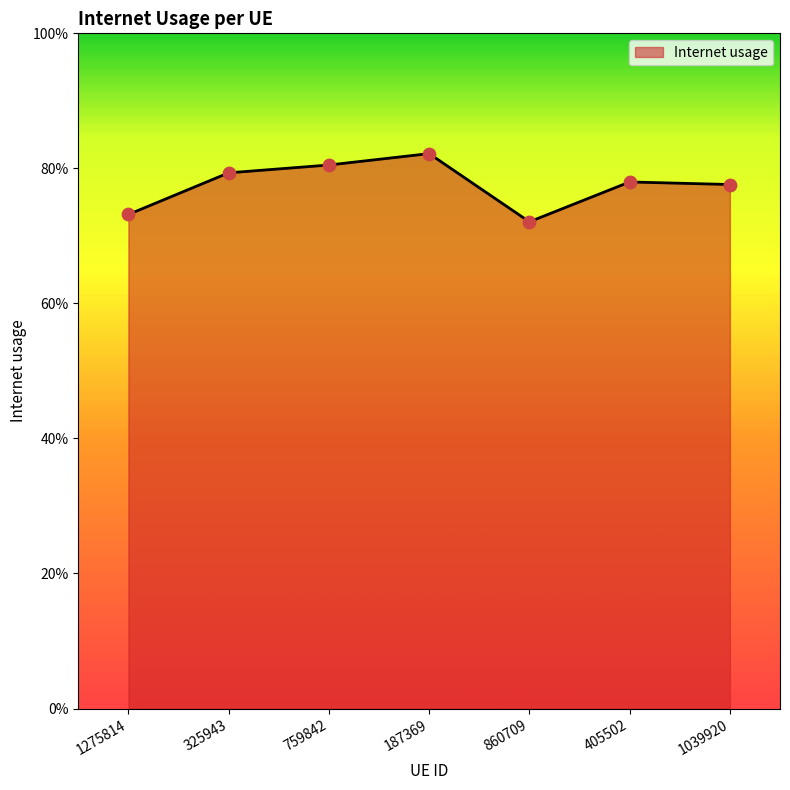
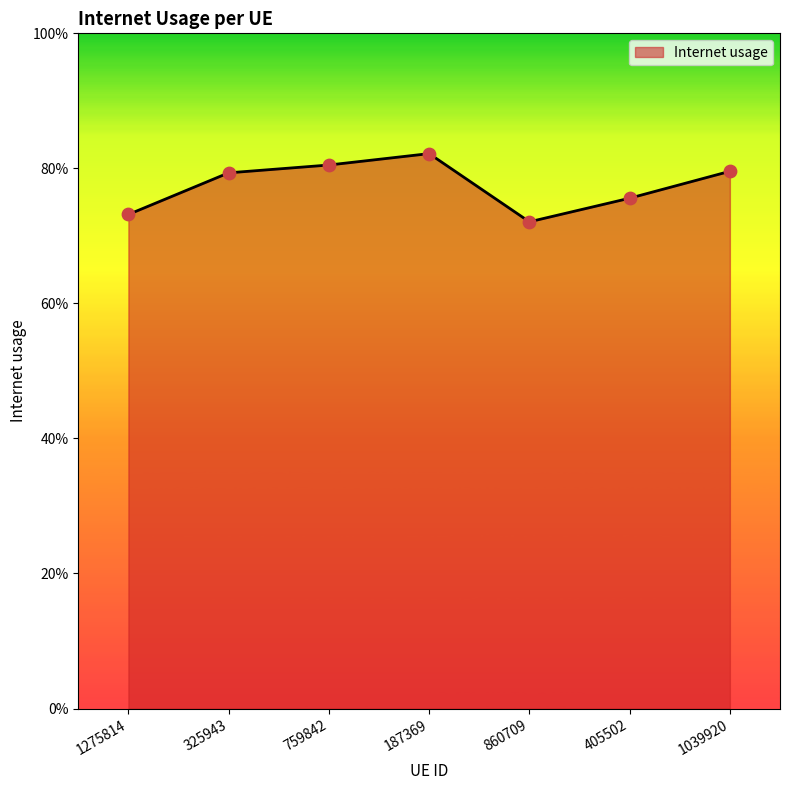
  {
    "1275814": "73%",
    "325943": "79%",
    "759842": "80%",
    "187369": "82%",
    "860709": "72%",
-   "405502": "78%",
-   "1039920": "78%"
+   "405502": "76%",
+   "1039920": "80%"
  }
